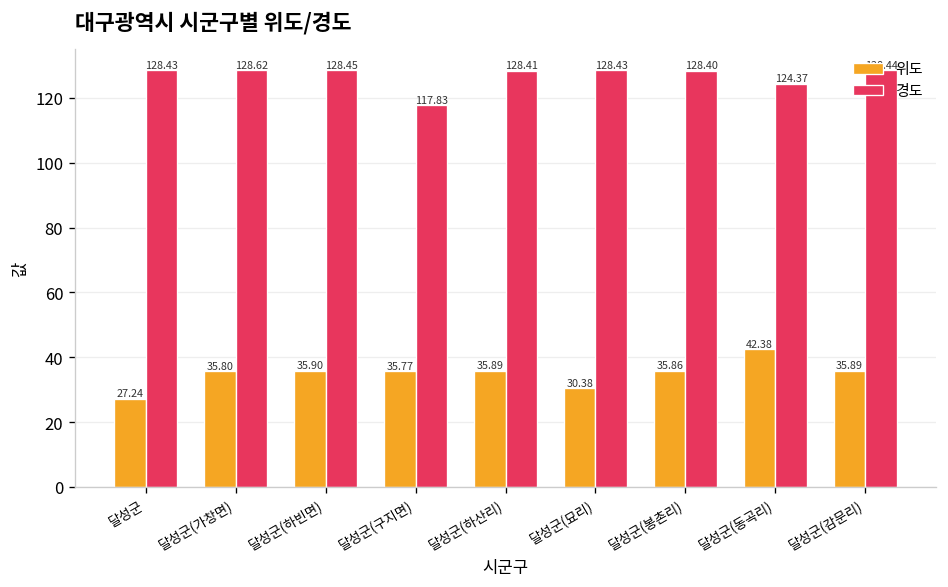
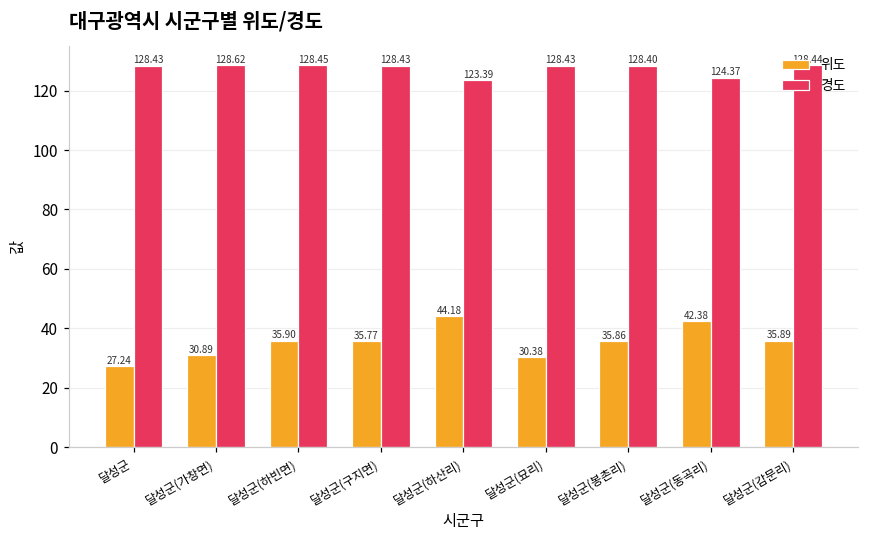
  {
    "위도": {
      "달성군": 27.24,
-     "달성군(가창면)": 35.80,
+     "달성군(가창면)": 30.89,
      "달성군(하빈면)": 35.90,
      "달성군(구지면)": 35.77,
-     "달성군(하산리)": 35.89,
+     "달성군(하산리)": 44.18,
      "달성군(묘리)": 30.38,
      "달성군(봉촌리)": 35.86,
      "달성군(동곡리)": 42.38,
      "달성군(감문리)": 35.89
    },
    "경도": {
      "달성군": 128.43,
      "달성군(가창면)": 128.62,
      "달성군(하빈면)": 128.45,
-     "달성군(구지면)": 117.83,
-     "달성군(하산리)": 128.41,
+     "달성군(구지면)": 128.43,
+     "달성군(하산리)": 123.39,
      "달성군(묘리)": 128.43,
      "달성군(봉촌리)": 128.40,
      "달성군(동곡리)": 124.37,
      "달성군(감문리)": 128.44
    }
  }
